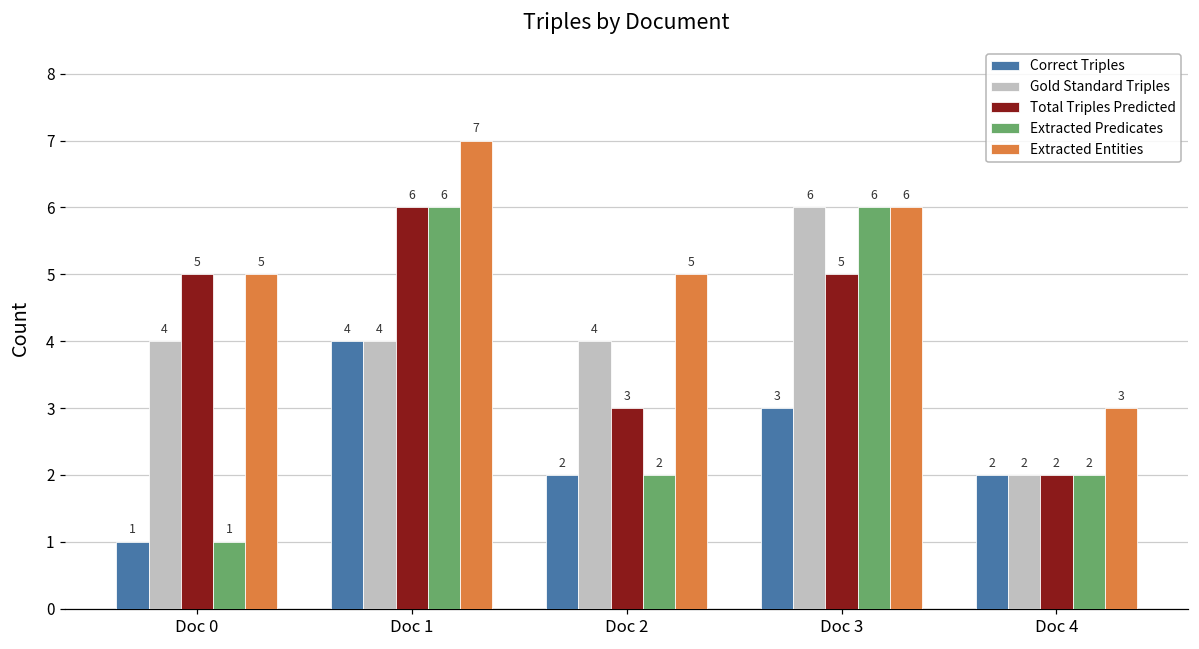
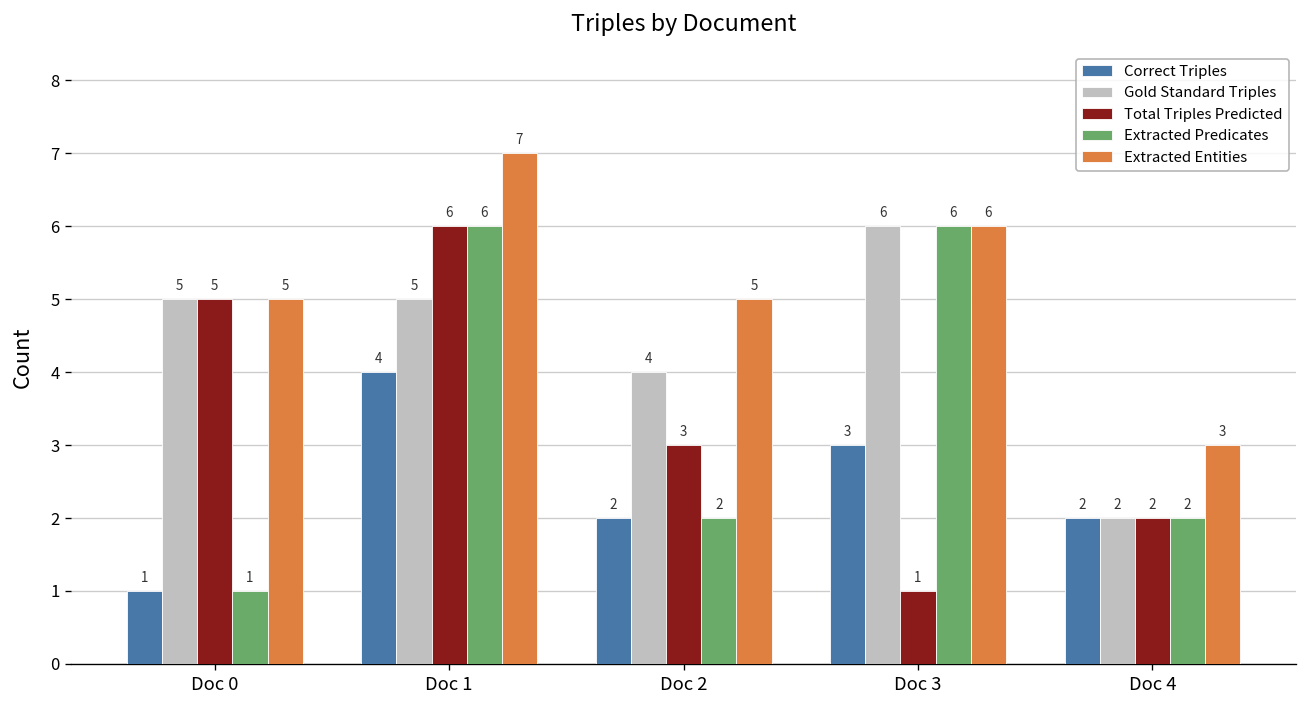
  {
    "Correct Triples": {
      "Doc 0": 1,
      "Doc 1": 4,
      "Doc 2": 2,
      "Doc 3": 3,
      "Doc 4": 2
    },
    "Gold Standard Triples": {
-     "Doc 0": 4,
-     "Doc 1": 4,
+     "Doc 0": 5,
+     "Doc 1": 5,
      "Doc 2": 4,
      "Doc 3": 6,
      "Doc 4": 2
    },
    "Total Triples Predicted": {
      "Doc 0": 5,
      "Doc 1": 6,
      "Doc 2": 3,
-     "Doc 3": 5,
+     "Doc 3": 1,
      "Doc 4": 2
    },
    "Extracted Predicates": {
      "Doc 0": 1,
      "Doc 1": 6,
      "Doc 2": 2,
      "Doc 3": 6,
      "Doc 4": 2
    },
    "Extracted Entities": {
      "Doc 0": 5,
      "Doc 1": 7,
      "Doc 2": 5,
      "Doc 3": 6,
      "Doc 4": 3
    }
  }
